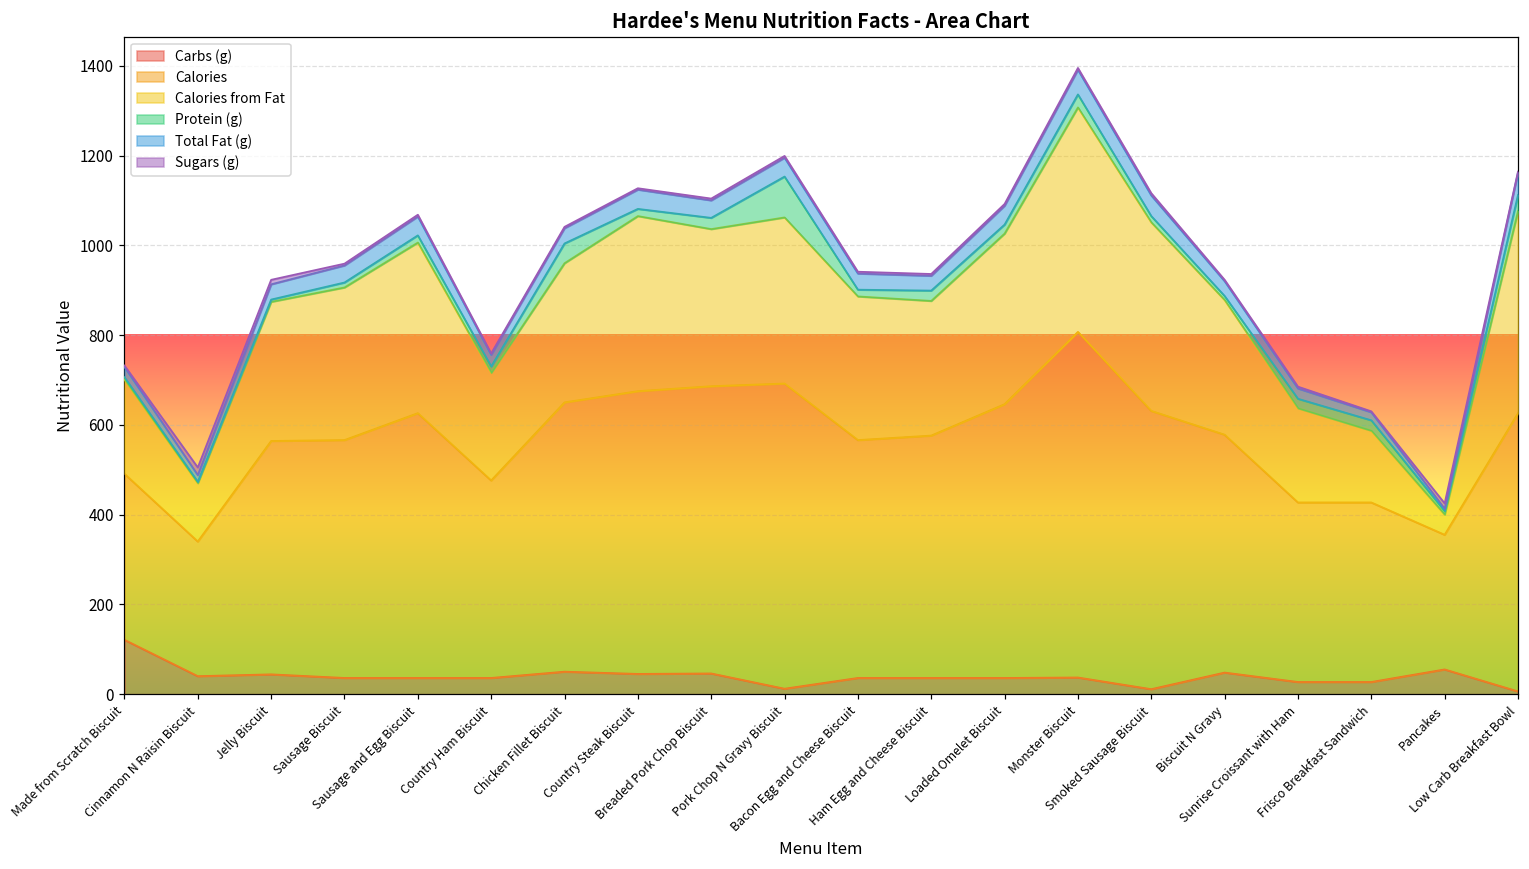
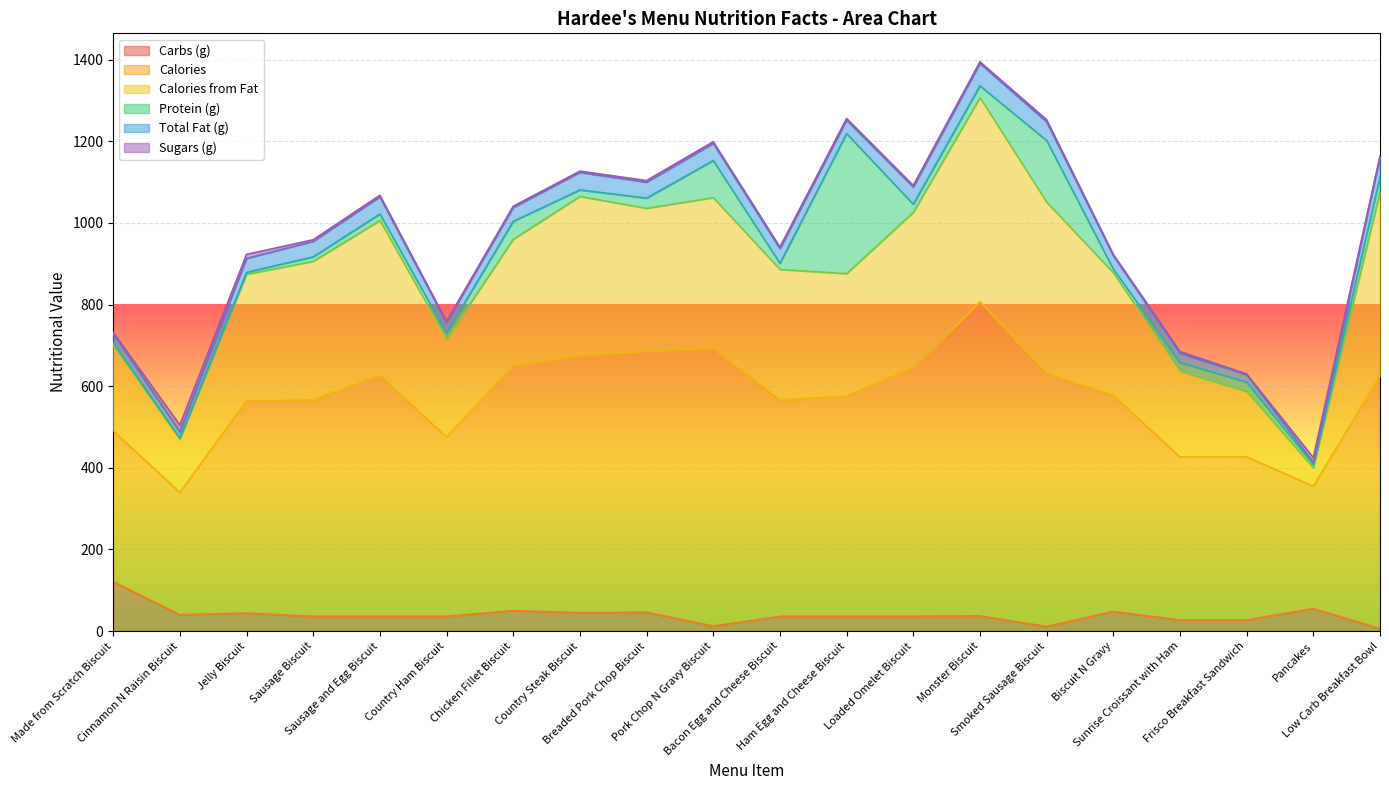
  {
    "Carbs (g)": {
      "Made from Scratch Biscuit": 120,
      "Cinnamon N Raisin Biscuit": 40,
      "Jelly Biscuit": 40,
      "Sausage Biscuit": 40,
      "Sausage and Egg Biscuit": 40,
      "Country Ham Biscuit": 40,
      "Chicken Fillet Biscuit": 50,
      "Country Steak Biscuit": 50,
      "Breaded Pork Chop Biscuit": 50,
      "Pork Chop N Gravy Biscuit": 10,
      "Bacon Egg and Cheese Biscuit": 40,
      "Ham Egg and Cheese Biscuit": 40,
      "Loaded Omelet Biscuit": 40,
      "Monster Biscuit": 40,
      "Smoked Sausage Biscuit": 10,
      "Biscuit N Gravy": 50,
      "Sunrise Croissant with Ham": 30,
      "Frisco Breakfast Sandwich": 30,
      "Pancakes": 60,
      "Low Carb Breakfast Bowl": 10
    },
    "Protein (g)": {
      "Sausage Biscuit": 10,
      "Sausage and Egg Biscuit": 20,
      "Country Ham Biscuit": 10,
      "Chicken Fillet Biscuit": 40,
      "Country Steak Biscuit": 20,
      "Breaded Pork Chop Biscuit": 30,
      "Pork Chop N Gravy Biscuit": 90,
      "Bacon Egg and Cheese Biscuit": 20,
-     "Ham Egg and Cheese Biscuit": 20,
+     "Ham Egg and Cheese Biscuit": 340,
      "Loaded Omelet Biscuit": 20,
      "Monster Biscuit": 30,
-     "Smoked Sausage Biscuit": 10,
+     "Smoked Sausage Biscuit": 150,
      "Biscuit N Gravy": 10,
      "Sunrise Croissant with Ham": 20,
      "Frisco Breakfast Sandwich": 20,
      "Low Carb Breakfast Bowl": 40
    },
    "Total Fat (g)": {
      "Cinnamon N Raisin Biscuit": 20,
      "Jelly Biscuit": 30
    },
    "Sugars (g)": {
      "Cinnamon N Raisin Biscuit": 20,
      "Jelly Biscuit": 10,
      "Pancakes": 10
    }
  }
